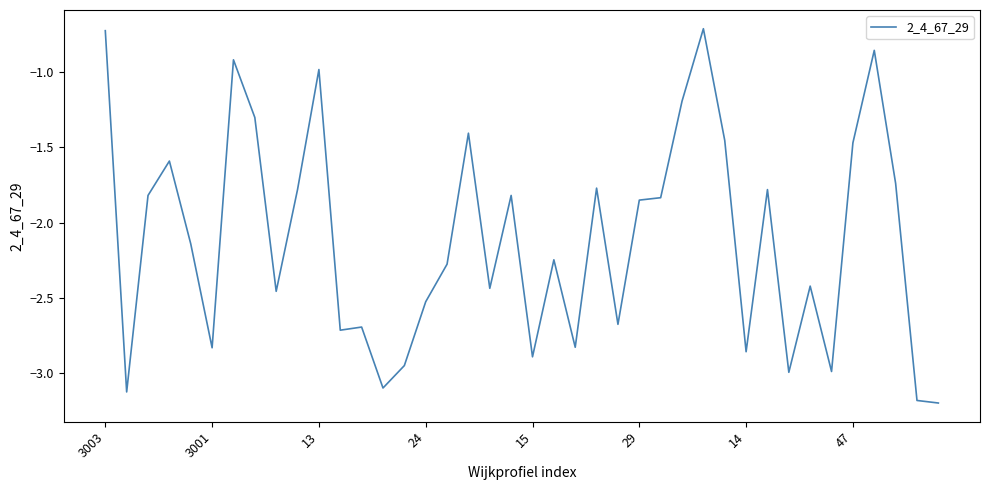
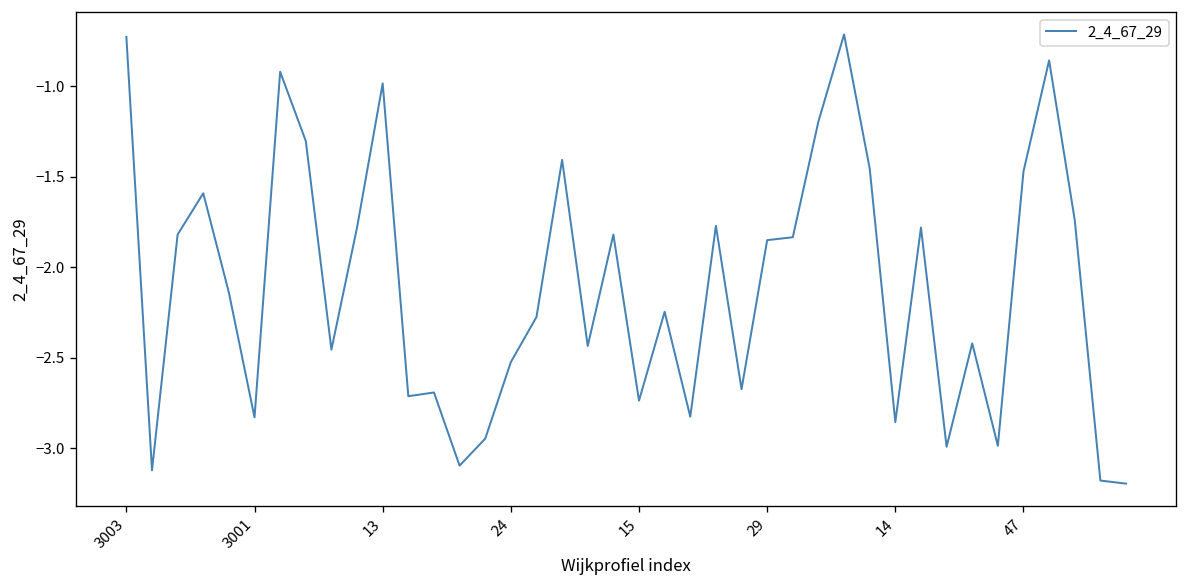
  {
    "3003": -0.73,
    "3001": -2.83,
    "13": -0.98,
    "24": -2.52,
-   "15": -2.89,
+   "15": -2.74,
    "29": -1.85,
    "14": -2.86,
    "47": -1.47
  }
